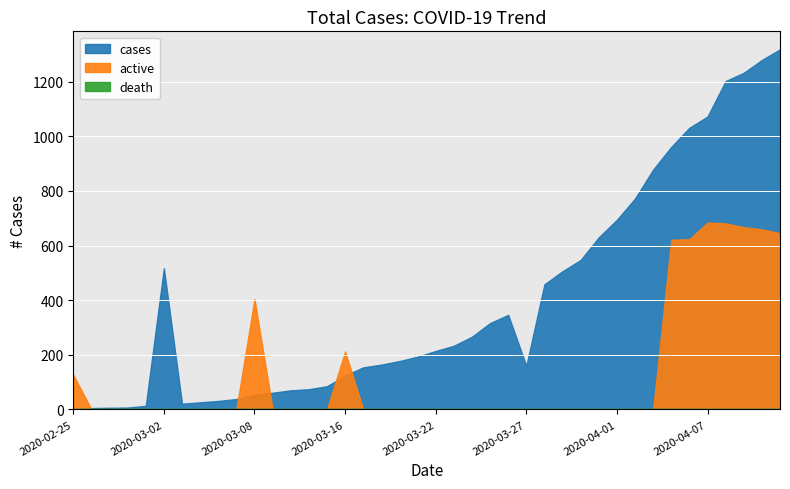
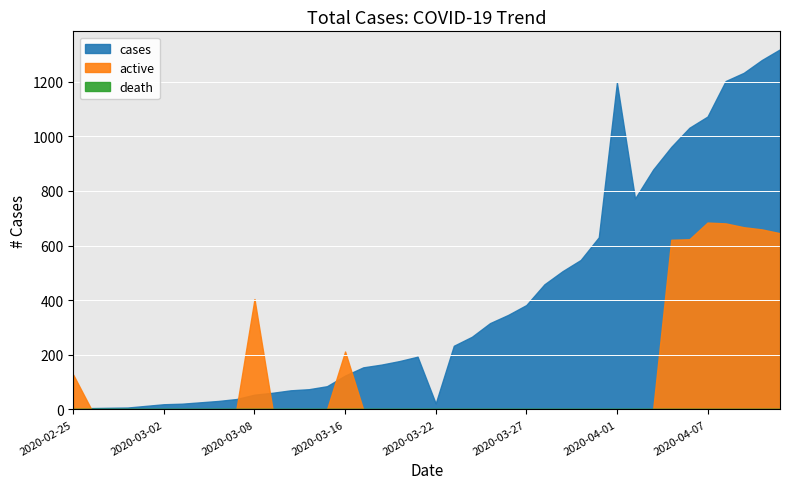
  {
    "cases": {
-     "2020-03-02": 520,
+     "2020-03-02": 20,
      "2020-03-08": 50,
      "2020-03-16": 120,
-     "2020-03-22": 210,
-     "2020-03-27": 160,
-     "2020-04-01": 690,
+     "2020-03-22": 20,
+     "2020-03-27": 380,
+     "2020-04-01": 1200,
      "2020-04-07": 1070
    },
    "active": {
      "2020-02-25": 130,
      "2020-03-08": 400,
      "2020-03-16": 210,
      "2020-04-07": 680
    },
    "death": {
      "2020-03-08": 0,
      "2020-03-16": 0,
      "2020-04-07": 0
    }
  }
